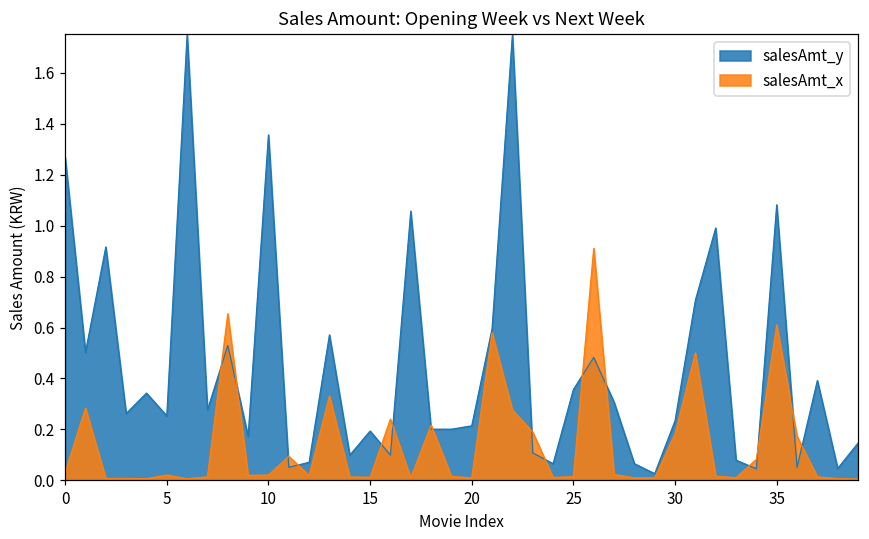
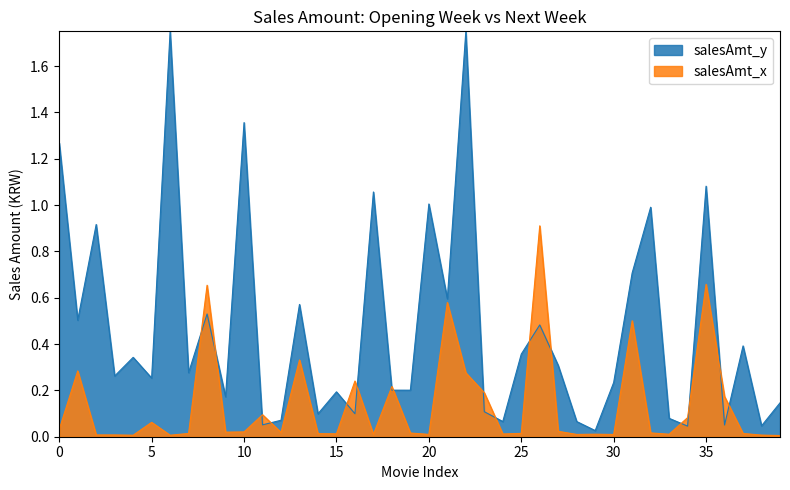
  {
    "salesAmt_y": {
      "0": 1.27,
      "5": 0.25,
      "10": 1.36,
      "15": 0.19,
-     "20": 0.21,
+     "20": 1.00,
      "25": 0.36,
      "30": 0.23,
      "35": 1.08
    },
    "salesAmt_x": {
      "0": 0.03,
-     "5": 0.02,
+     "5": 0.06,
      "10": 0.02,
      "15": 0.01,
      "20": 0.01,
      "25": 0.01,
-     "30": 0.18,
-     "35": 0.61
+     "30": 0.01,
+     "35": 0.66
    }
  }
